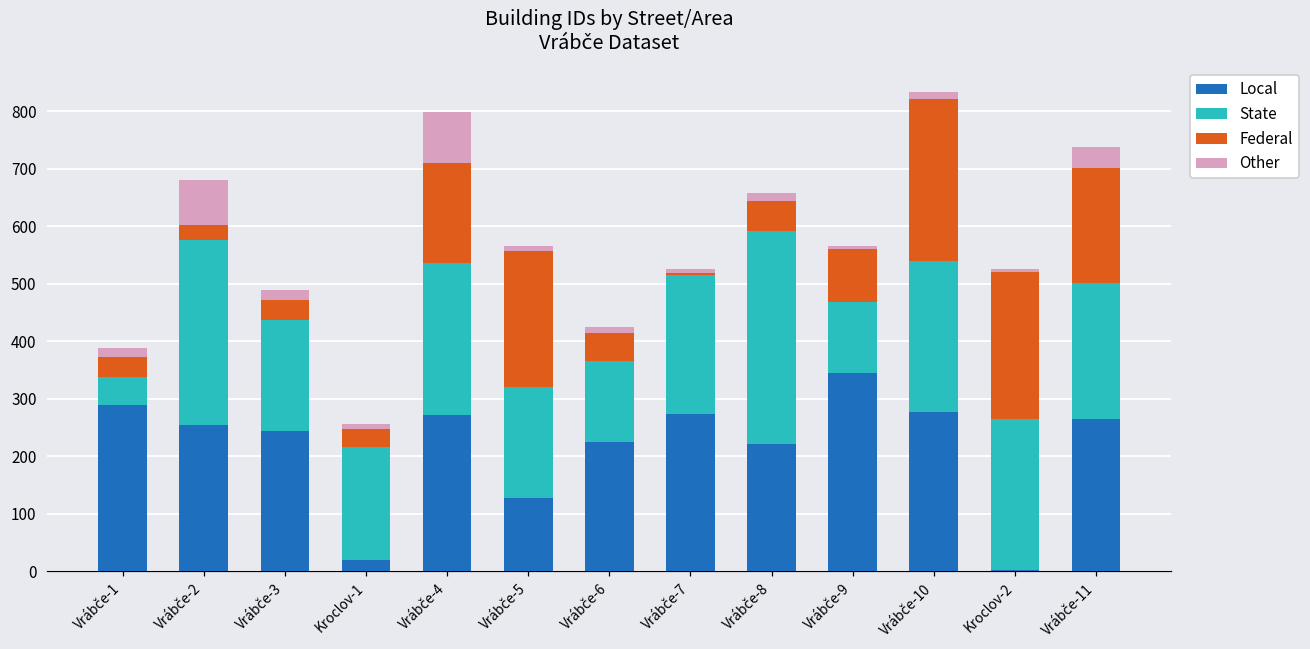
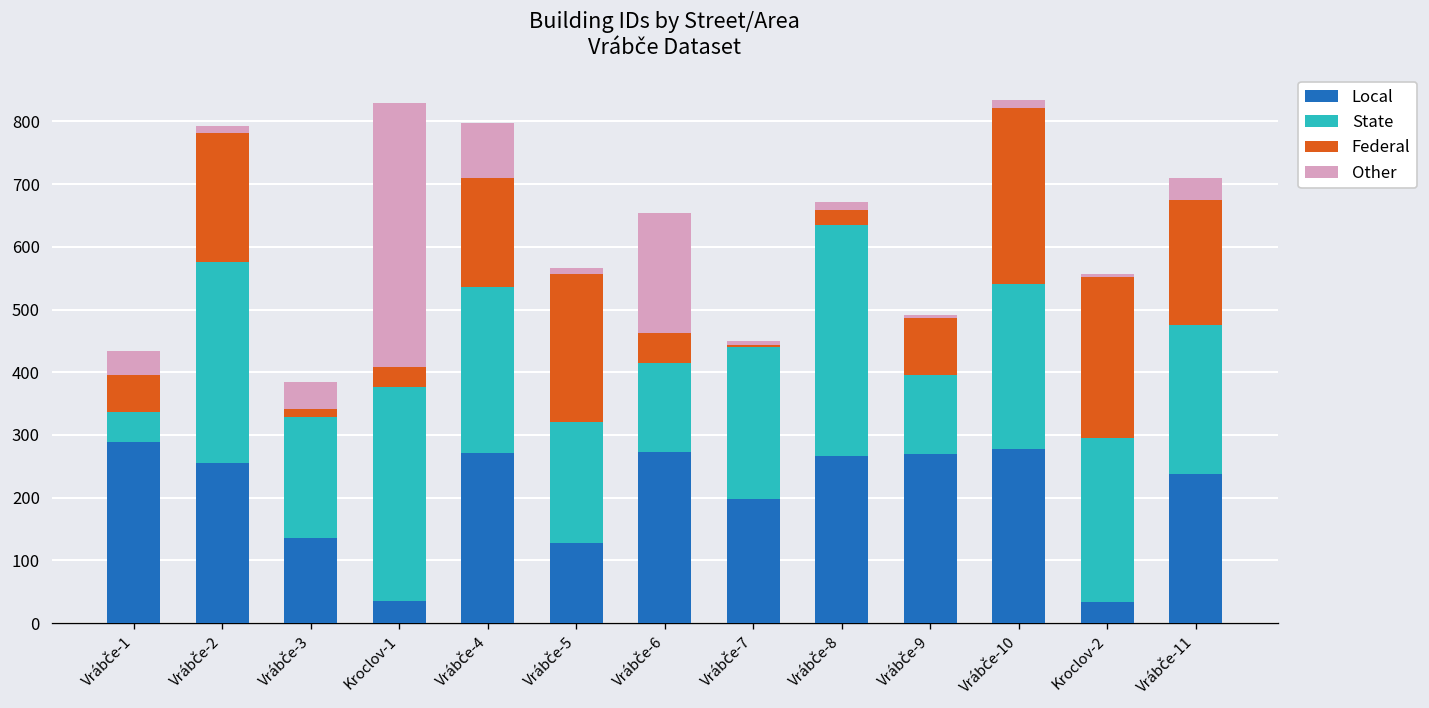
  {
    "Local": {
      "Vrábče-1": 290,
      "Vrábče-2": 260,
-     "Vrábče-3": 240,
-     "Kroclov-1": 20,
+     "Vrábče-3": 140,
+     "Kroclov-1": 40,
      "Vrábče-4": 270,
      "Vrábče-5": 130,
-     "Vrábče-6": 220,
-     "Vrábče-7": 270,
-     "Vrábče-8": 220,
-     "Vrábče-9": 340,
+     "Vrábče-6": 270,
+     "Vrábče-7": 200,
+     "Vrábče-8": 270,
+     "Vrábče-9": 270,
      "Vrábče-10": 280,
-     "Kroclov-2": 0,
-     "Vrábče-11": 270
+     "Kroclov-2": 30,
+     "Vrábče-11": 240
    },
    "State": {
      "Vrábče-1": 50,
      "Vrábče-2": 320,
      "Vrábče-3": 190,
-     "Kroclov-1": 200,
+     "Kroclov-1": 340,
      "Vrábče-4": 270,
      "Vrábče-5": 190,
      "Vrábče-6": 140,
      "Vrábče-7": 240,
      "Vrábče-8": 370,
      "Vrábče-9": 130,
      "Vrábče-10": 260,
      "Kroclov-2": 260,
      "Vrábče-11": 240
    },
    "Federal": {
-     "Vrábče-1": 40,
-     "Vrábče-2": 30,
-     "Vrábče-3": 30,
+     "Vrábče-1": 60,
+     "Vrábče-2": 210,
+     "Vrábče-3": 10,
      "Kroclov-1": 30,
      "Vrábče-4": 170,
      "Vrábče-5": 240,
      "Vrábče-6": 50,
-     "Vrábče-8": 50,
+     "Vrábče-8": 20,
      "Vrábče-9": 90,
      "Vrábče-10": 280,
      "Kroclov-2": 260,
      "Vrábče-11": 200
    },
    "Other": {
-     "Vrábče-1": 20,
-     "Vrábče-2": 80,
-     "Vrábče-3": 20,
-     "Kroclov-1": 10,
+     "Vrábče-1": 40,
+     "Vrábče-2": 10,
+     "Vrábče-3": 40,
+     "Kroclov-1": 420,
      "Vrábče-4": 90,
      "Vrábče-5": 10,
-     "Vrábče-6": 10,
+     "Vrábče-6": 190,
      "Vrábče-7": 10,
      "Vrábče-8": 10,
      "Vrábče-9": 10,
      "Vrábče-10": 10,
      "Kroclov-2": 10,
      "Vrábče-11": 40
    }
  }
